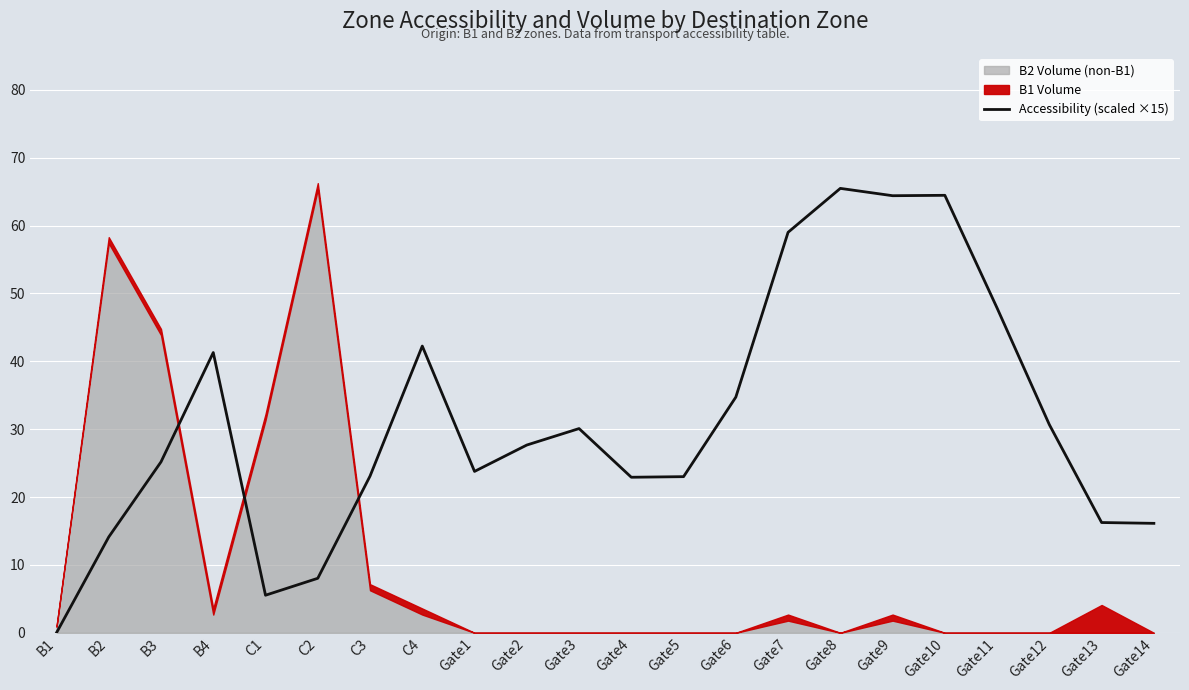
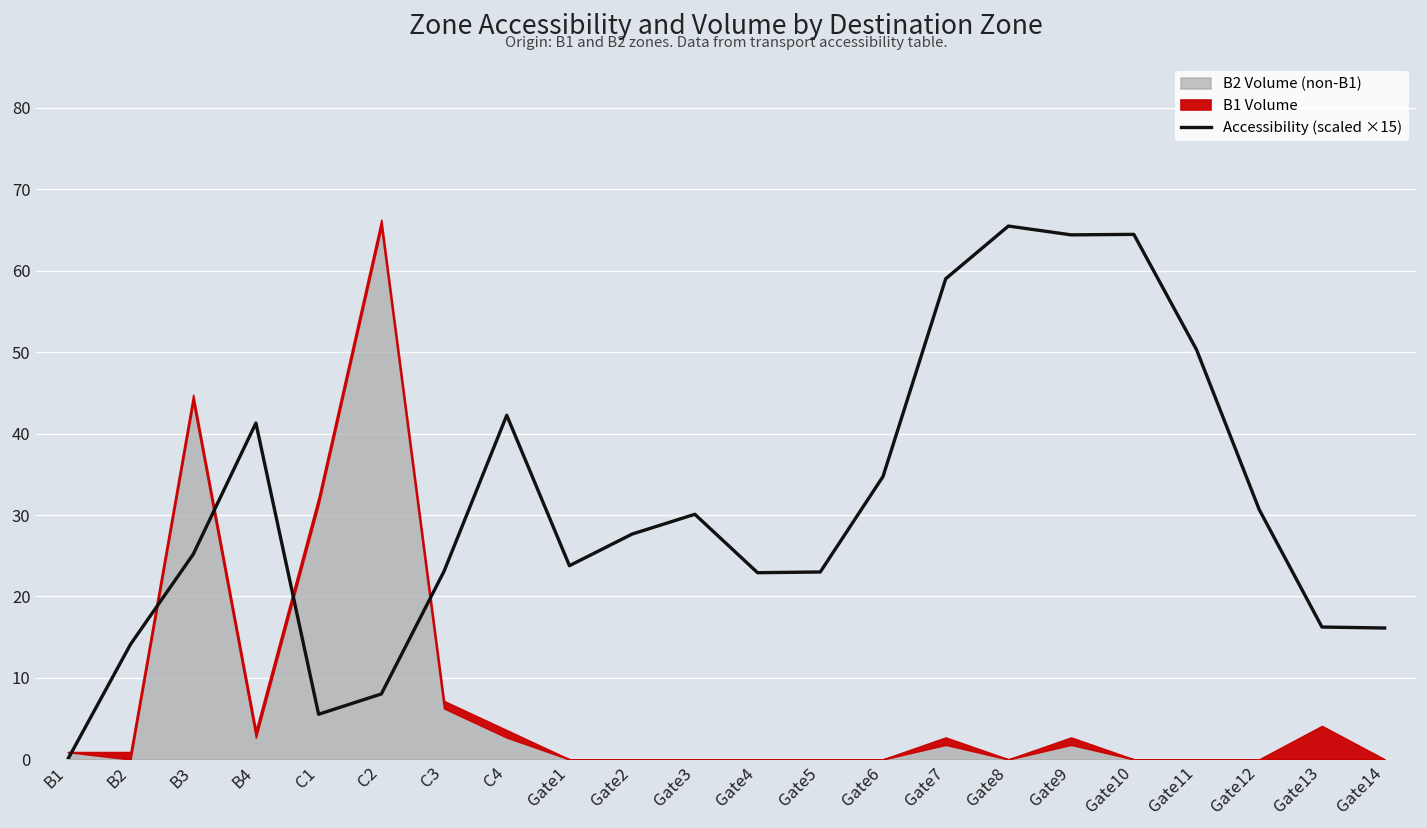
  {
    "Accessibility (scaled ×15)": {
      "B1": 0,
      "B2": 14,
      "B3": 25,
      "B4": 41,
      "C1": 6,
      "C2": 8,
      "C3": 23,
      "C4": 42,
      "Gate1": 24,
      "Gate2": 28,
      "Gate3": 30,
      "Gate4": 23,
      "Gate5": 23,
      "Gate6": 35,
      "Gate7": 59,
      "Gate8": 65,
      "Gate9": 64,
      "Gate10": 64,
-     "Gate11": 48,
+     "Gate11": 50,
      "Gate12": 31,
      "Gate13": 16,
      "Gate14": 16
    },
    "B2 Volume (non-B1)": {
-     "B2": 57,
+     "B2": 0,
      "B3": 44,
      "B4": 3,
      "C1": 31,
      "C2": 65,
      "C3": 6,
      "C4": 3,
      "Gate7": 2,
      "Gate9": 2,
      "Gate13": 0
    },
    "B1 Volume": {
      "B2": 1,
      "B3": 1,
      "B4": 1,
      "C1": 1,
      "C2": 1,
      "C3": 1,
      "C4": 1,
      "Gate7": 1,
      "Gate9": 1,
      "Gate13": 4
    }
  }
